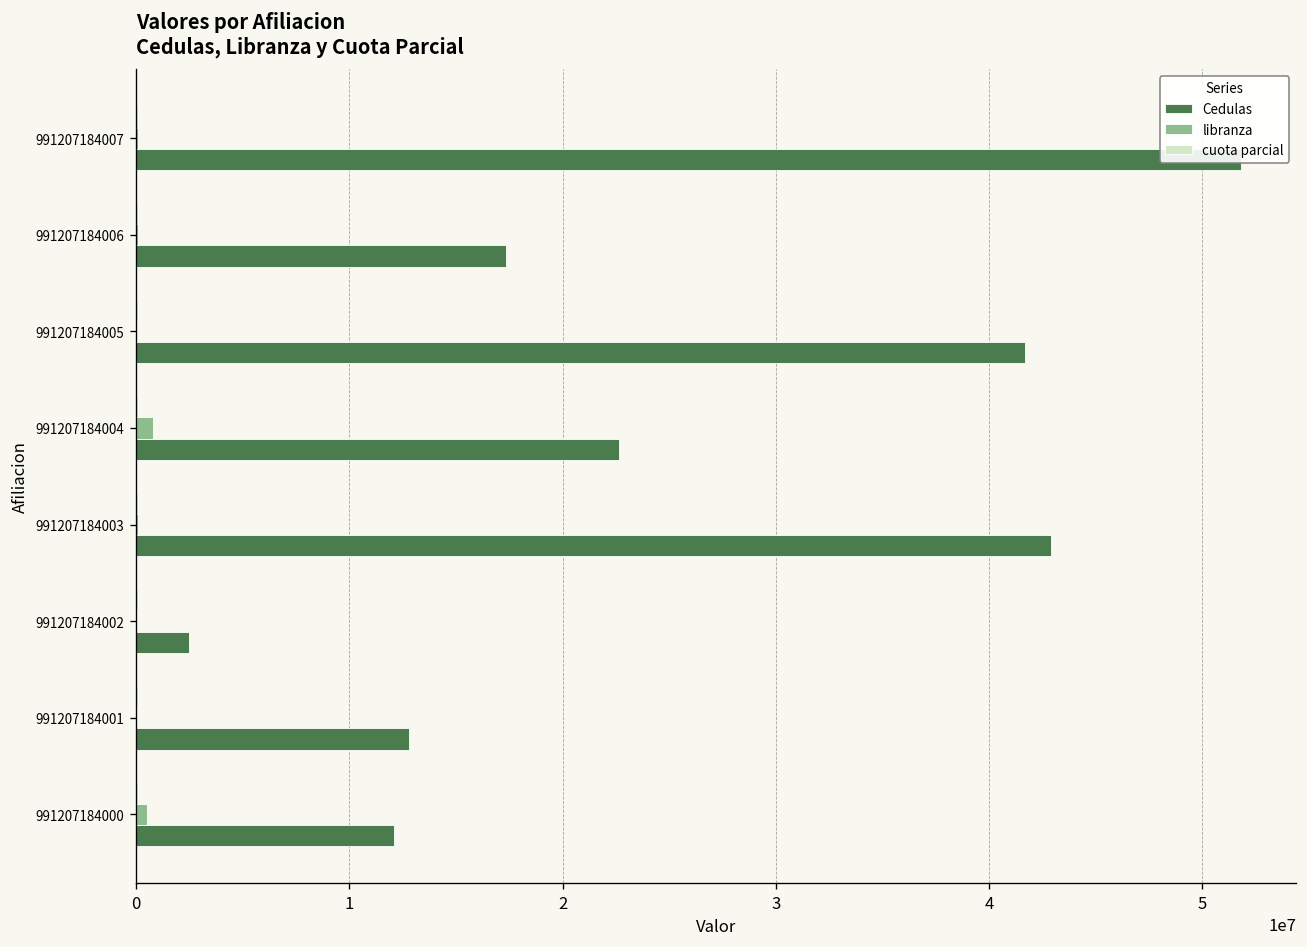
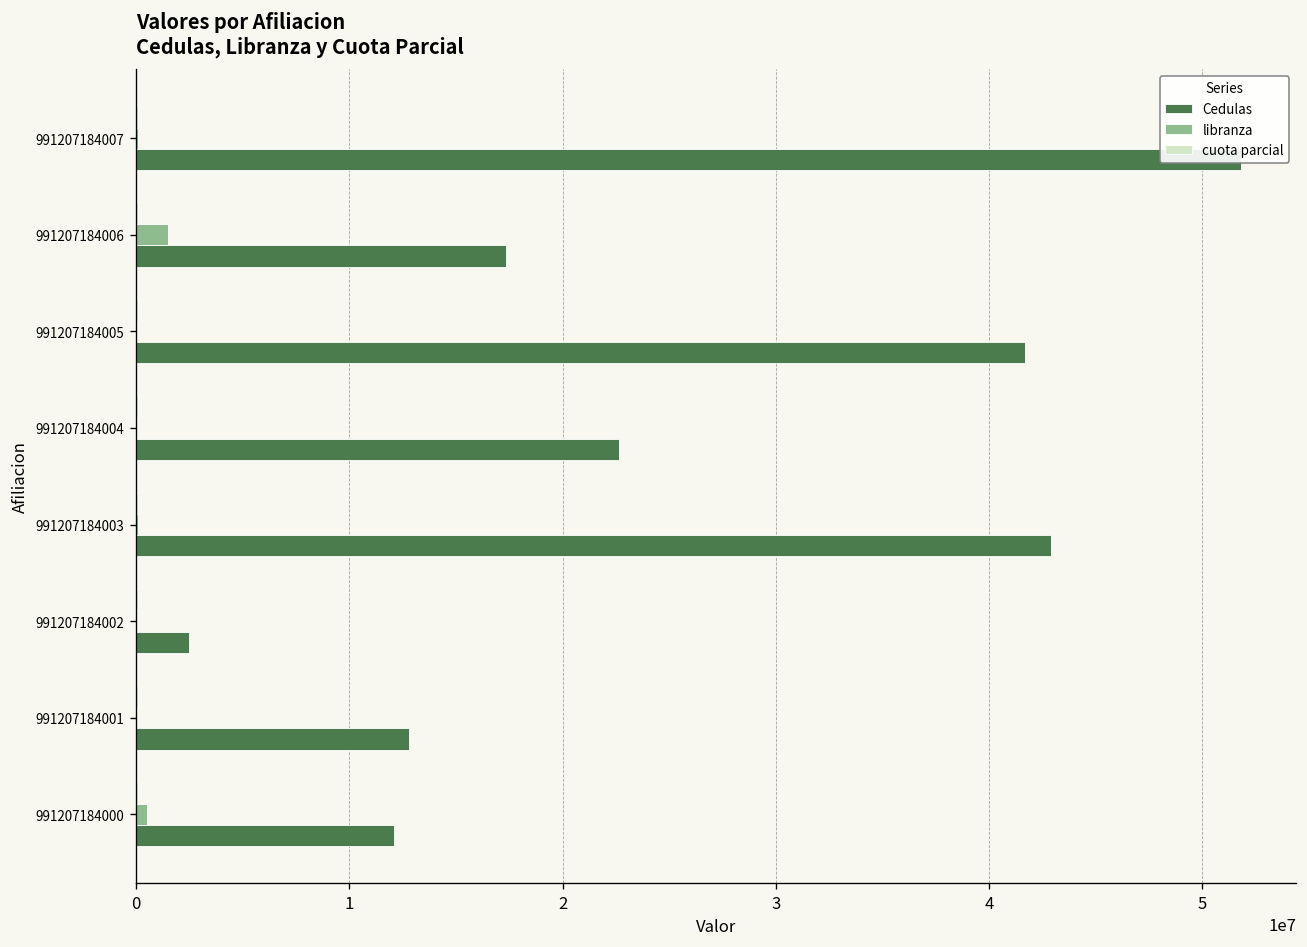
  {
    "Cedulas": {
      "991207184007": 51800000,
      "991207184006": 17300000,
      "991207184005": 41700000,
      "991207184004": 22600000,
      "991207184003": 42900000,
      "991207184002": 2500000,
      "991207184001": 12800000,
      "991207184000": 12100000
    },
    "libranza": {
-     "991207184006": 100000,
-     "991207184004": 800000,
+     "991207184006": 1500000,
+     "991207184004": 0,
      "991207184000": 500000
    }
  }
